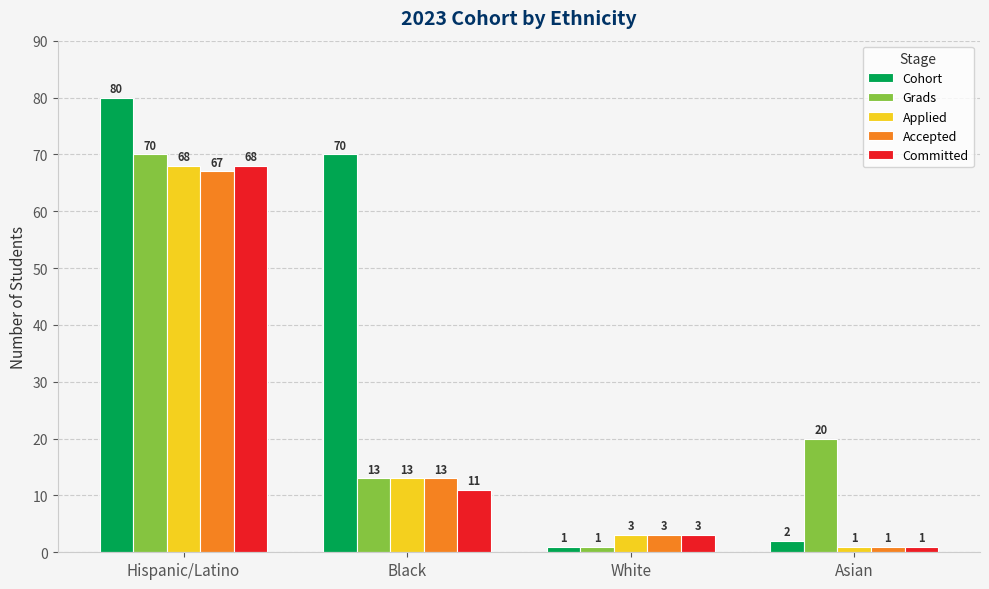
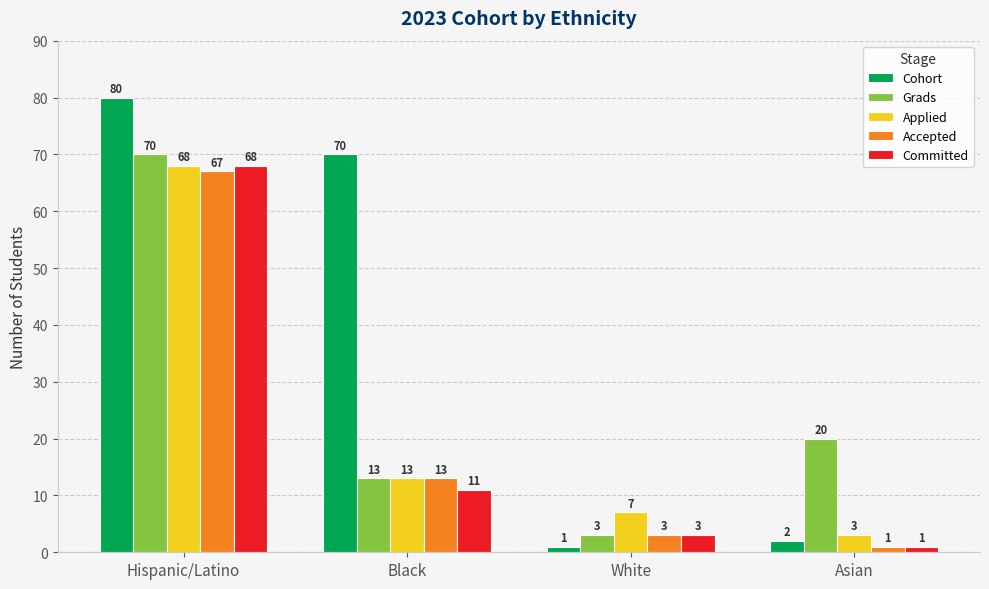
  {
    "Cohort": {
      "Hispanic/Latino": 80,
      "Black": 70,
      "White": 1,
      "Asian": 2
    },
    "Grads": {
      "Hispanic/Latino": 70,
      "Black": 13,
-     "White": 1,
+     "White": 3,
      "Asian": 20
    },
    "Applied": {
      "Hispanic/Latino": 68,
      "Black": 13,
-     "White": 3,
-     "Asian": 1
+     "White": 7,
+     "Asian": 3
    },
    "Accepted": {
      "Hispanic/Latino": 67,
      "Black": 13,
      "White": 3,
      "Asian": 1
    },
    "Committed": {
      "Hispanic/Latino": 68,
      "Black": 11,
      "White": 3,
      "Asian": 1
    }
  }
